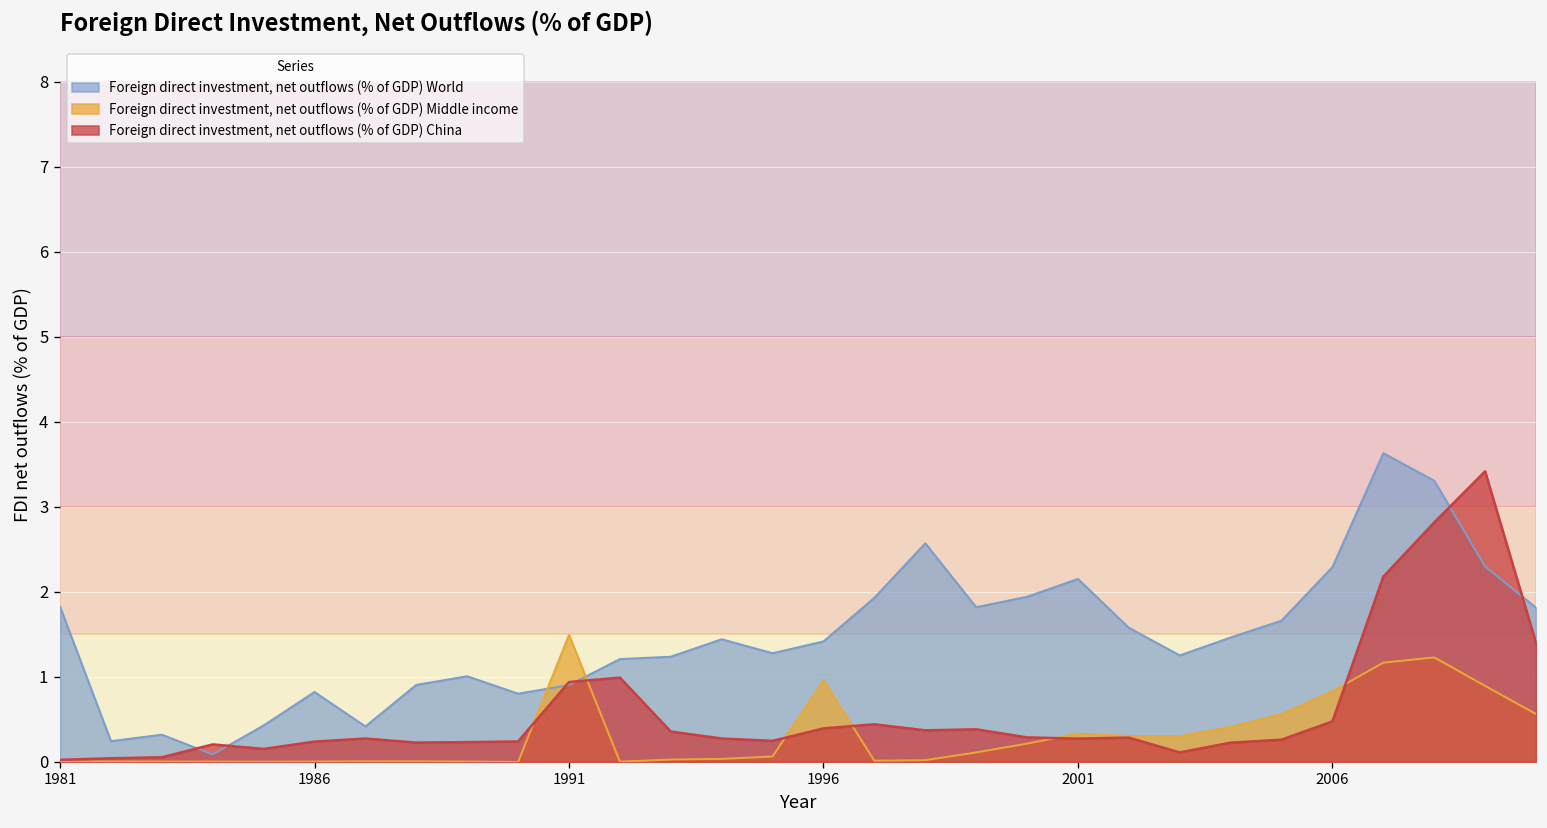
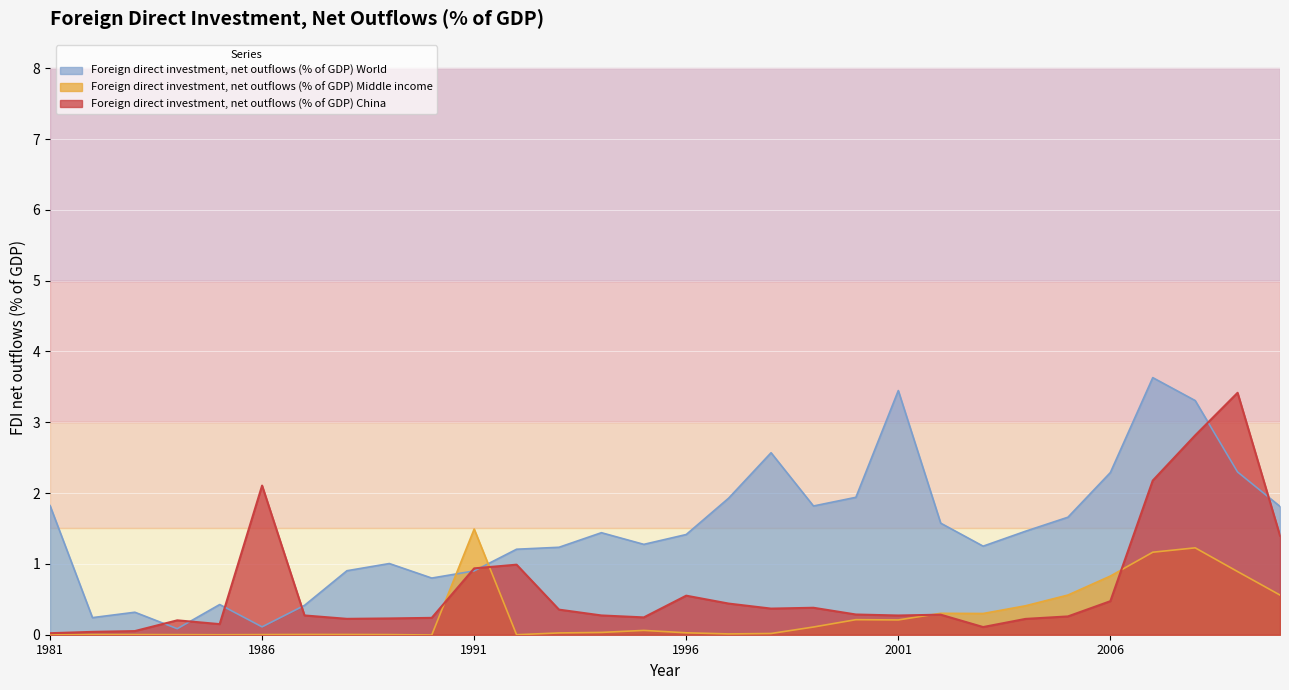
  {
    "Foreign direct investment, net outflows (% of GDP) World": {
      "1981": 1.8,
-     "1986": 0.8,
+     "1986": 0.1,
      "1996": 1.4,
-     "2001": 2.2,
+     "2001": 3.4,
      "2006": 2.3
    },
    "Foreign direct investment, net outflows (% of GDP) Middle income": {
      "1986": 0.0,
      "1991": 1.5,
-     "1996": 1.0,
-     "2001": 0.3,
+     "1996": 0.0,
+     "2001": 0.2,
      "2006": 0.8
    },
    "Foreign direct investment, net outflows (% of GDP) China": {
-     "1986": 0.2,
-     "1996": 0.4,
+     "1986": 2.1,
+     "1996": 0.6,
      "2001": 0.3,
      "2006": 0.5
    }
  }
